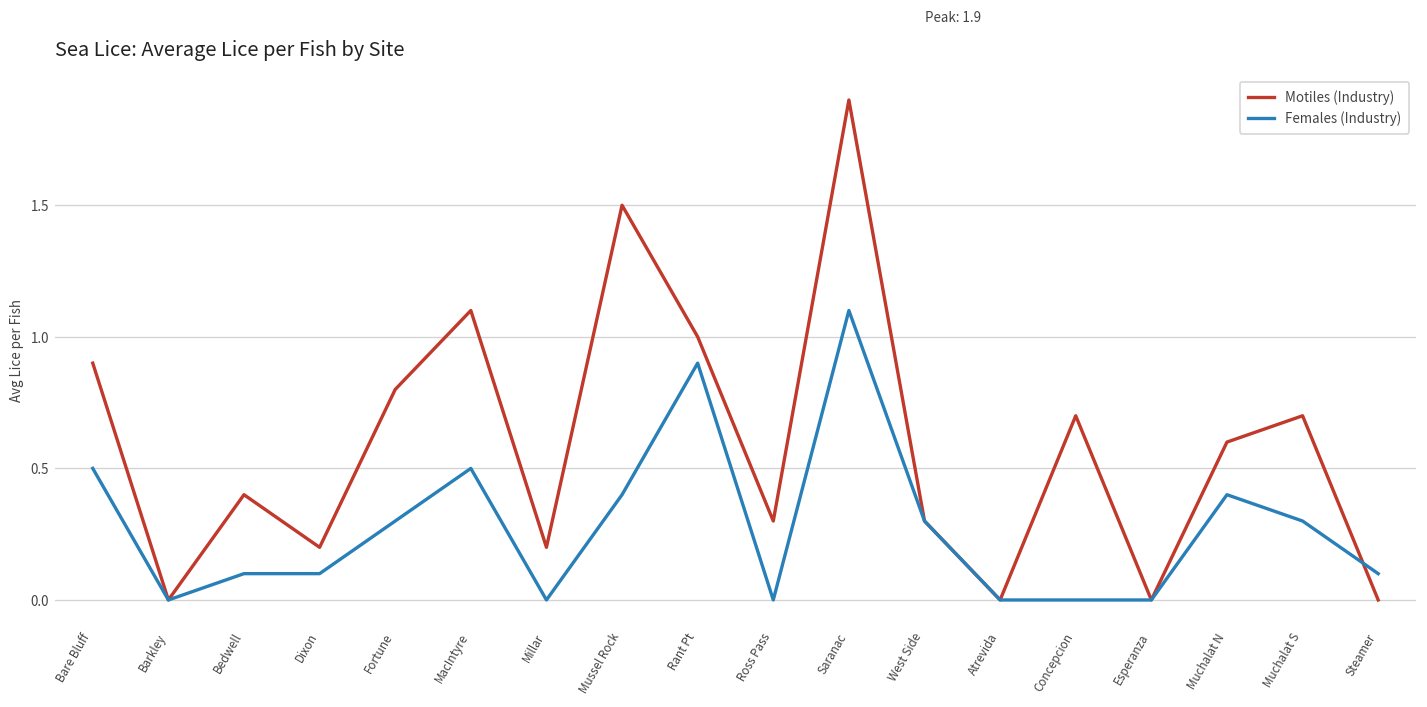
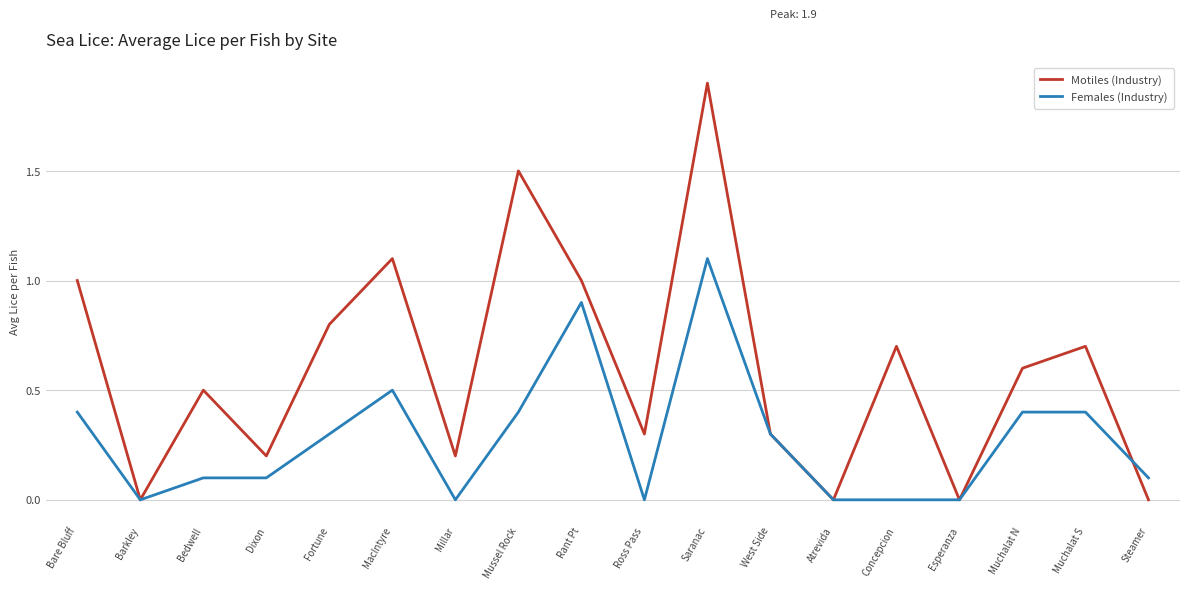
  {
    "Motiles (Industry)": {
-     "Bare Bluff": 0.9,
-     "Bedwell": 0.4,
+     "Bare Bluff": 1.0,
+     "Bedwell": 0.5,
      "Dixon": 0.2,
      "Fortune": 0.8,
      "MacIntyre": 1.1,
      "Millar": 0.2,
      "Mussel Rock": 1.5,
      "Rant Pt": 1.0,
      "Ross Pass": 0.3,
      "Saranac": 1.9,
      "Concepcion": 0.7,
      "Muchalat N": 0.6,
      "Muchalat S": 0.7,
      "Steamer": 0.0
    },
    "Females (Industry)": {
-     "Bare Bluff": 0.5,
+     "Bare Bluff": 0.4,
      "Bedwell": 0.1,
      "Dixon": 0.1,
      "Fortune": 0.3,
      "MacIntyre": 0.5,
      "Millar": 0.0,
      "Mussel Rock": 0.4,
      "Rant Pt": 0.9,
      "Ross Pass": 0.0,
      "Saranac": 1.1,
      "Concepcion": 0.0,
      "Muchalat N": 0.4,
-     "Muchalat S": 0.3,
+     "Muchalat S": 0.4,
      "Steamer": 0.1
    }
  }
